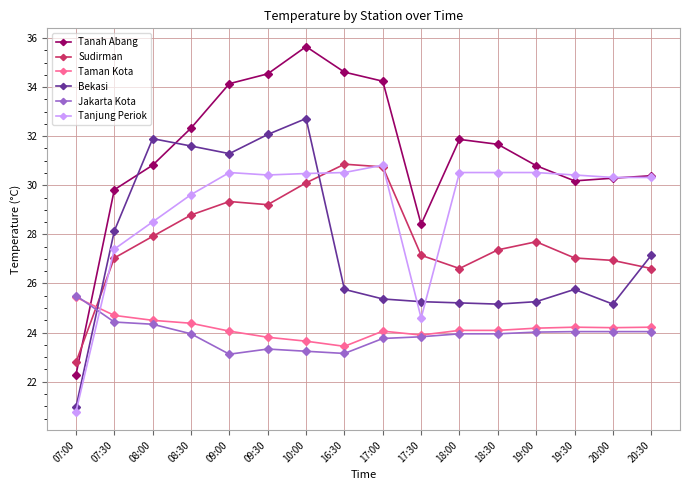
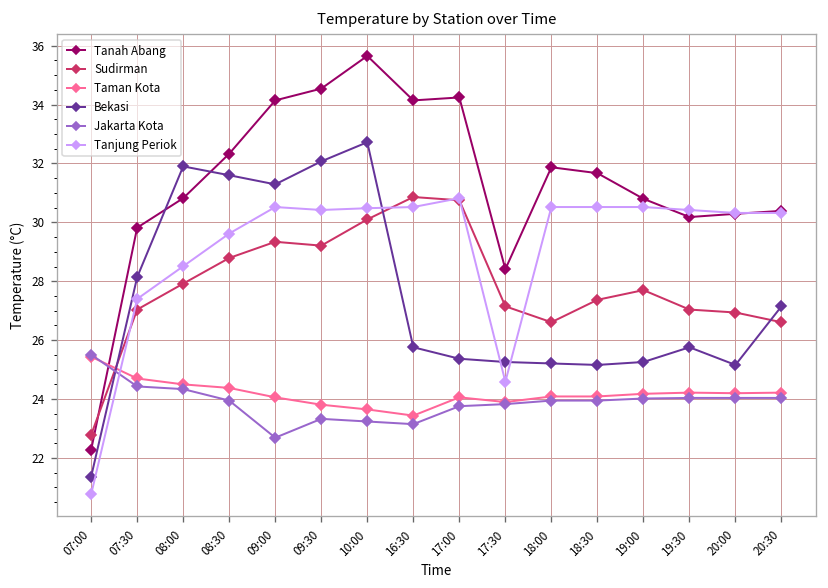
  {
    "Tanah Abang": {
      "07:00": 22.3,
      "07:30": 29.8,
      "08:00": 30.8,
      "08:30": 32.3,
      "09:00": 34.1,
      "09:30": 34.5,
      "10:00": 35.7,
-     "16:30": 34.6,
+     "16:30": 34.1,
      "17:00": 34.2,
      "17:30": 28.4,
      "18:00": 31.9,
      "18:30": 31.7,
      "19:00": 30.8,
      "19:30": 30.2
    },
    "Sudirman": {
      "07:00": 22.8,
      "07:30": 27.0,
      "08:00": 27.9,
      "08:30": 28.8,
      "09:00": 29.3,
      "09:30": 29.2,
      "10:00": 30.1,
      "16:30": 30.9,
      "17:30": 27.2,
      "18:00": 26.6,
      "18:30": 27.4,
      "19:00": 27.7,
      "19:30": 27.0,
      "20:00": 26.9,
      "20:30": 26.6
    },
    "Taman Kota": {
      "07:30": 24.7,
      "08:00": 24.5,
      "08:30": 24.4,
      "09:00": 24.1,
      "09:30": 23.8,
      "10:00": 23.7,
      "16:30": 23.4,
      "17:00": 24.1,
      "18:00": 24.1,
      "18:30": 24.1,
      "19:00": 24.2,
      "19:30": 24.2,
      "20:00": 24.2,
      "20:30": 24.2
    },
    "Bekasi": {
-     "07:00": 21.0,
+     "07:00": 21.4,
      "07:30": 28.1,
      "08:00": 31.9,
      "08:30": 31.6,
      "09:00": 31.3,
      "09:30": 32.1,
      "10:00": 32.7,
      "16:30": 25.8,
      "17:00": 25.4,
      "17:30": 25.3,
      "18:00": 25.2,
      "18:30": 25.2,
      "19:00": 25.3,
      "19:30": 25.8,
      "20:00": 25.2,
      "20:30": 27.2
    },
    "Jakarta Kota": {
      "07:30": 24.4,
      "08:00": 24.3,
      "08:30": 24.0,
-     "09:00": 23.1,
+     "09:00": 22.7,
      "09:30": 23.3,
      "10:00": 23.2,
      "16:30": 23.2,
      "17:00": 23.8,
      "18:00": 24.0,
      "18:30": 24.0,
      "19:00": 24.0,
      "19:30": 24.0,
      "20:00": 24.0,
      "20:30": 24.0
    },
    "Tanjung Periok": {
      "07:00": 20.8,
      "07:30": 27.4,
      "08:00": 28.5,
      "08:30": 29.6,
      "09:00": 30.5,
      "09:30": 30.4,
      "10:00": 30.5,
      "16:30": 30.5,
      "17:30": 24.6,
      "18:00": 30.5,
      "18:30": 30.5,
      "19:00": 30.5,
      "19:30": 30.4
    }
  }
